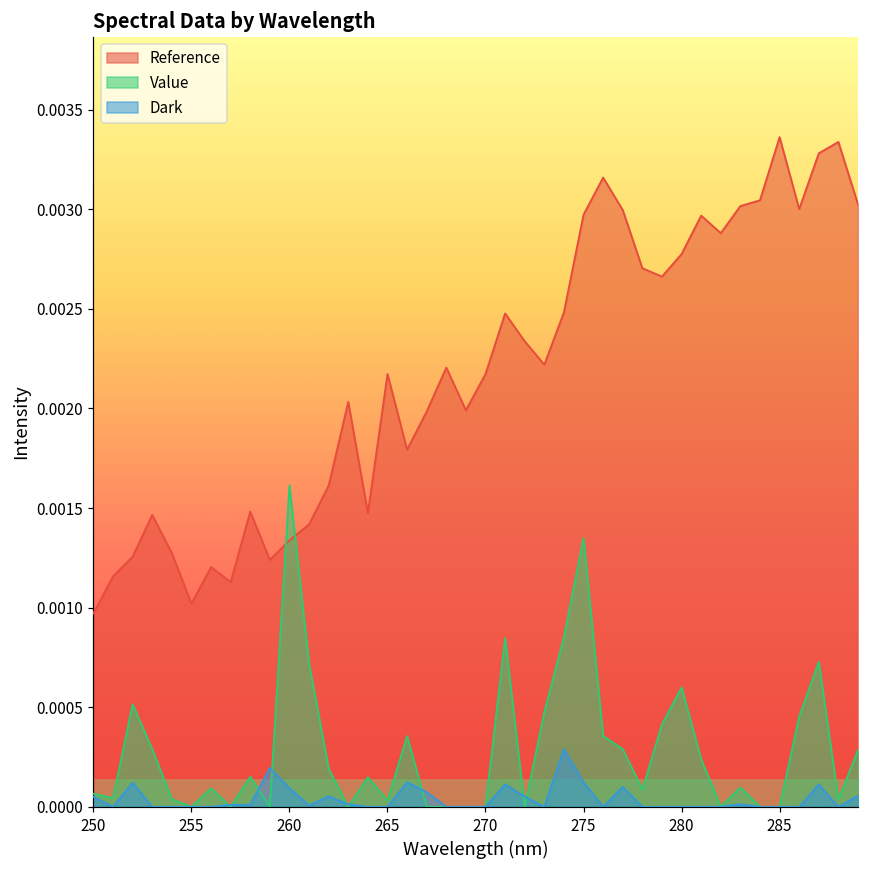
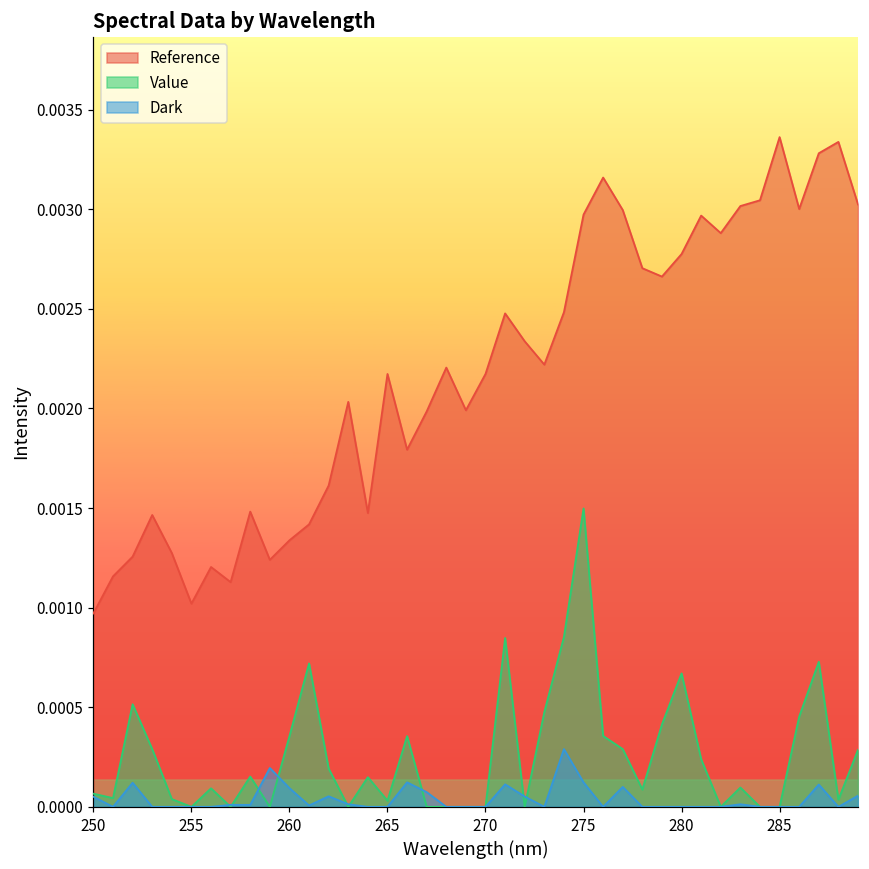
  {
    "Reference": {
      "250": 0.00097,
      "255": 0.00102,
      "260": 0.00134,
      "265": 0.00217,
      "270": 0.00217,
      "275": 0.00297,
      "280": 0.00278,
      "285": 0.00336
    },
    "Value": {
-     "260": 0.00161,
-     "275": 0.00135,
-     "280": 0.00060
+     "260": 0.00036,
+     "275": 0.00150,
+     "280": 0.00067
    }
  }
